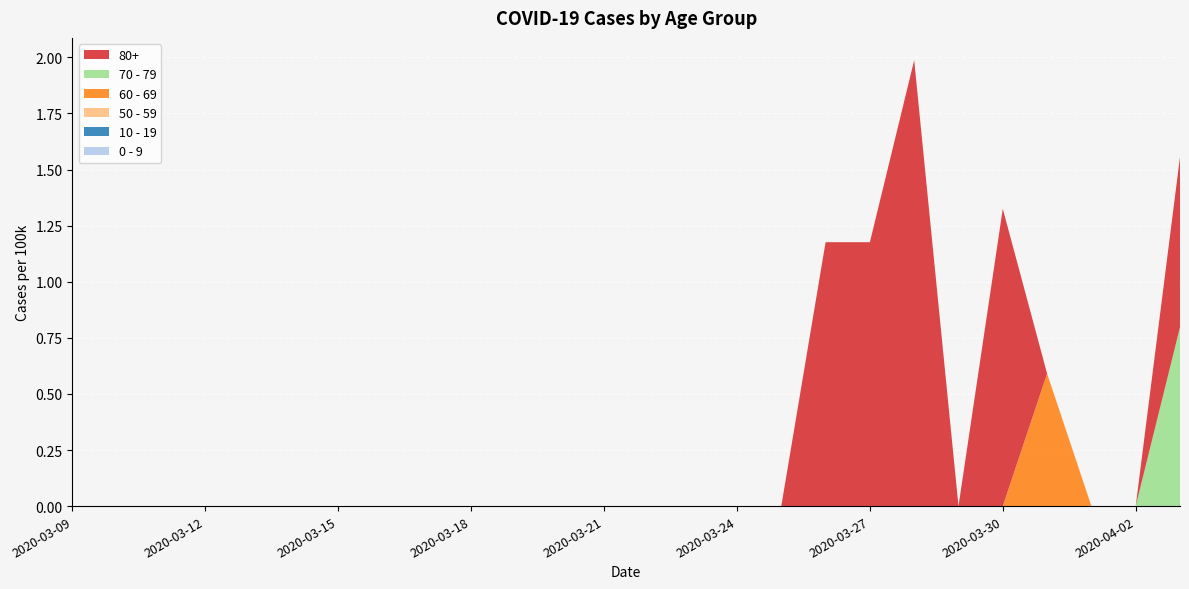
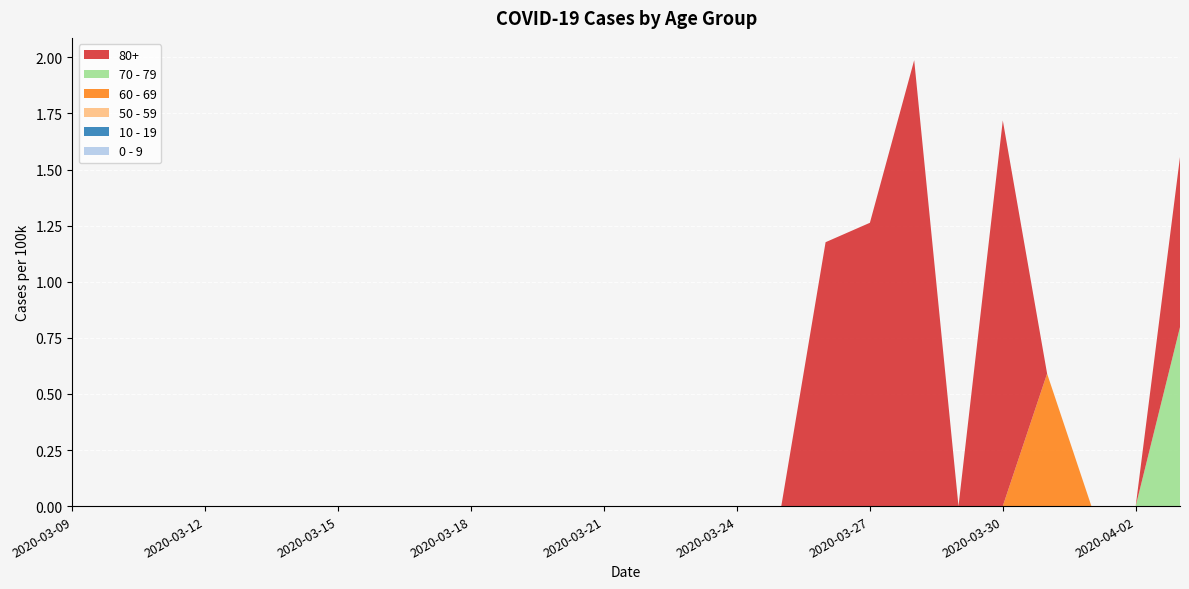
  {
    "80+": {
-     "2020-03-27": 1.18,
-     "2020-03-30": 1.33
+     "2020-03-27": 1.26,
+     "2020-03-30": 1.72
    }
  }
